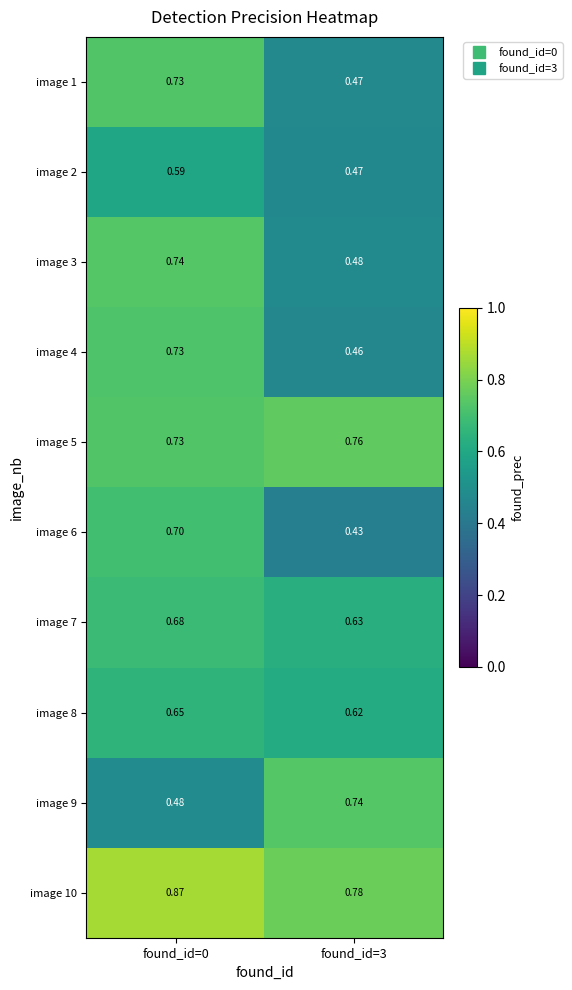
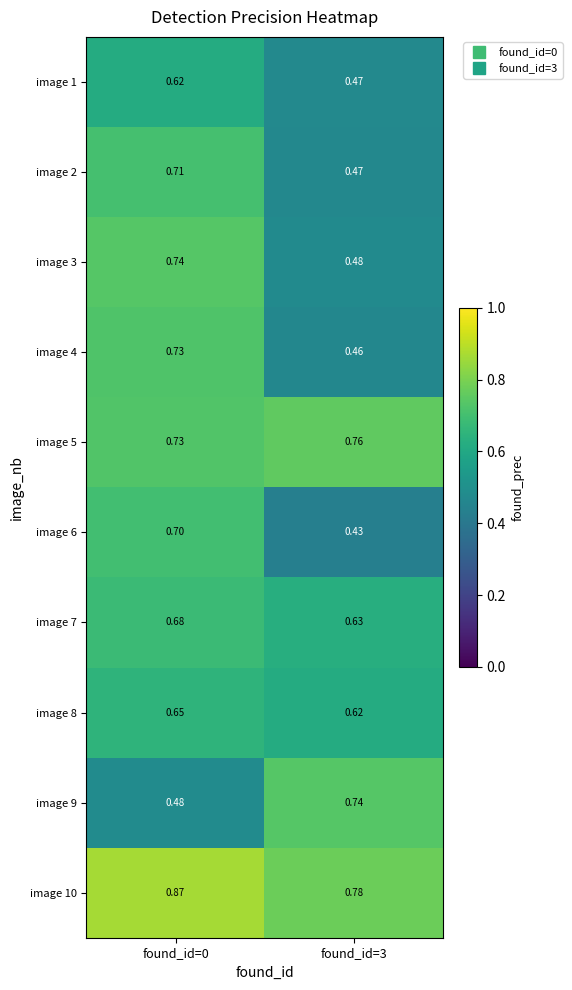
  {
    "image 1": {
-     "found_id=0": 0.73,
+     "found_id=0": 0.62,
      "found_id=3": 0.47
    },
    "image 2": {
-     "found_id=0": 0.59,
+     "found_id=0": 0.71,
      "found_id=3": 0.47
    },
    "image 3": {
      "found_id=0": 0.74,
      "found_id=3": 0.48
    },
    "image 4": {
      "found_id=0": 0.73,
      "found_id=3": 0.46
    },
    "image 5": {
      "found_id=0": 0.73,
      "found_id=3": 0.76
    },
    "image 6": {
      "found_id=0": 0.70,
      "found_id=3": 0.43
    },
    "image 7": {
      "found_id=0": 0.68,
      "found_id=3": 0.63
    },
    "image 8": {
      "found_id=0": 0.65,
      "found_id=3": 0.62
    },
    "image 9": {
      "found_id=0": 0.48,
      "found_id=3": 0.74
    },
    "image 10": {
      "found_id=0": 0.87,
      "found_id=3": 0.78
    }
  }
